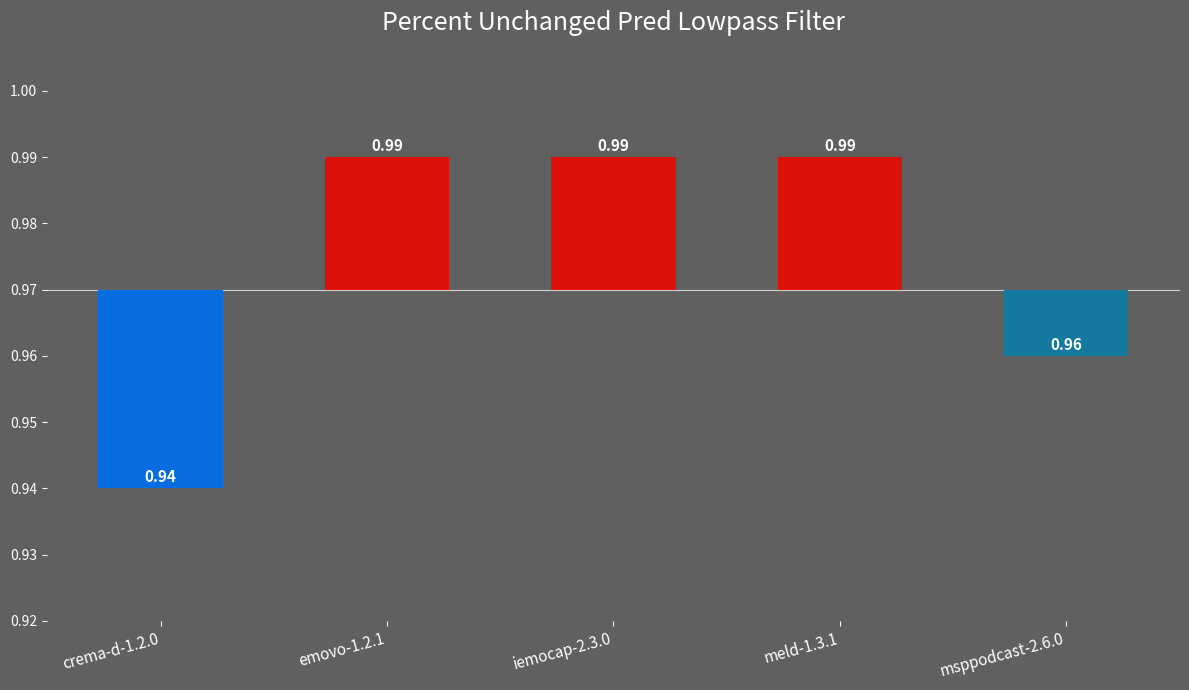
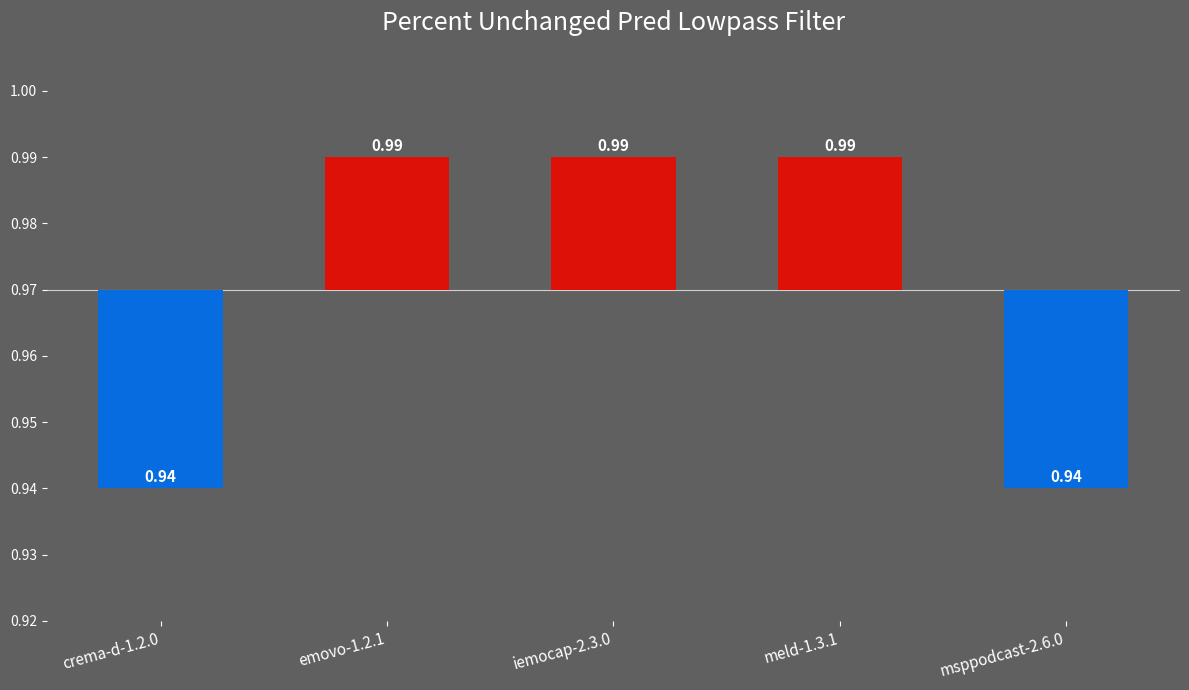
  {
-   "msppodcast-2.6.0": 0.96
+   "msppodcast-2.6.0": 0.94
  }
